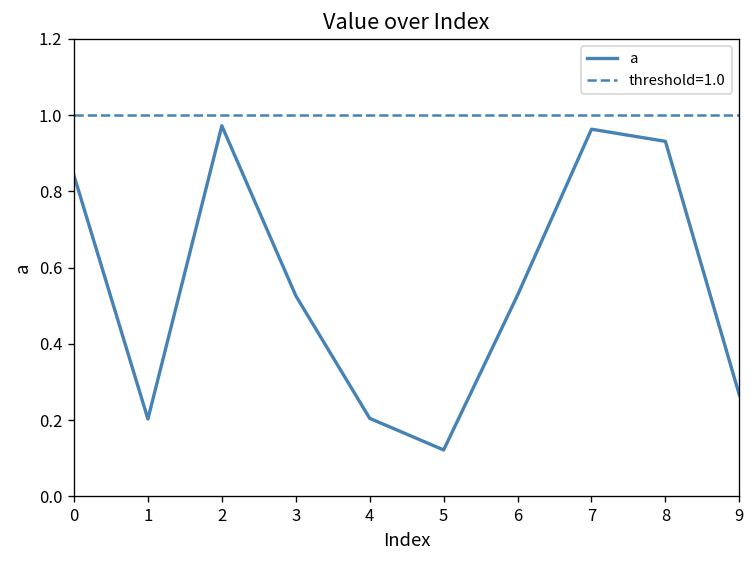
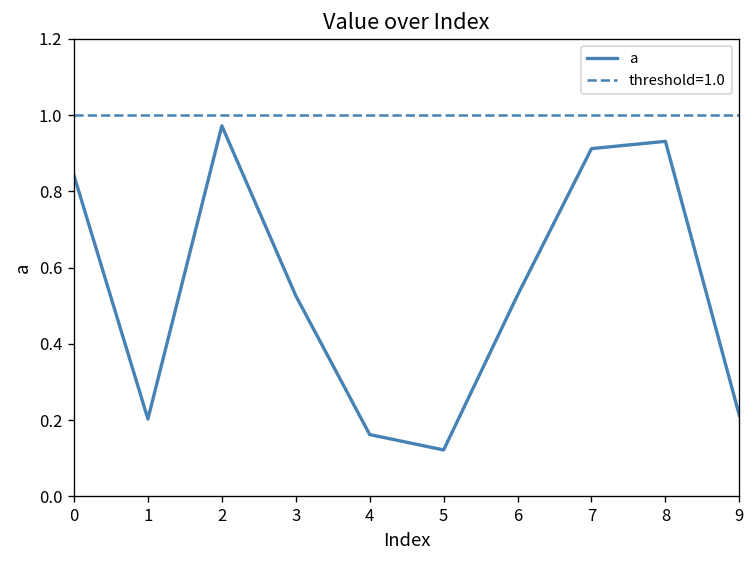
  {
    "0": 0.84,
    "1": 0.20,
    "2": 0.97,
    "3": 0.53,
-   "4": 0.20,
+   "4": 0.16,
    "5": 0.12,
    "6": 0.53,
-   "7": 0.96,
+   "7": 0.91,
    "8": 0.93,
-   "9": 0.27
+   "9": 0.21
  }
